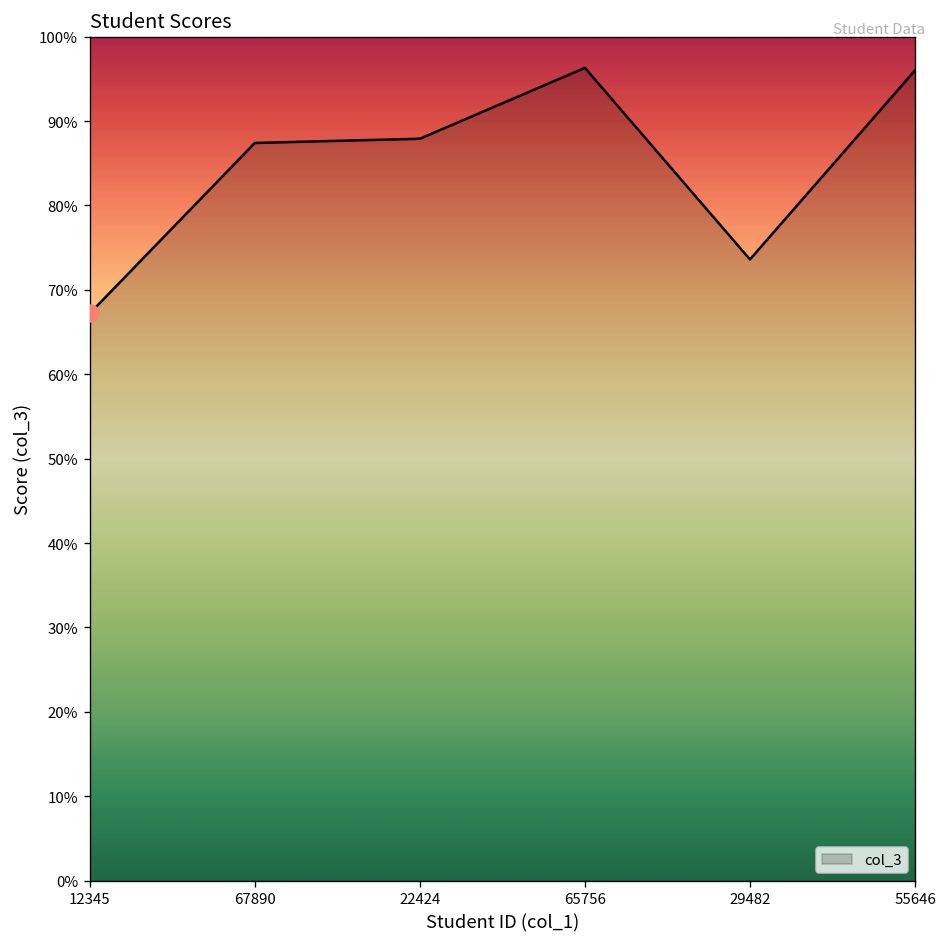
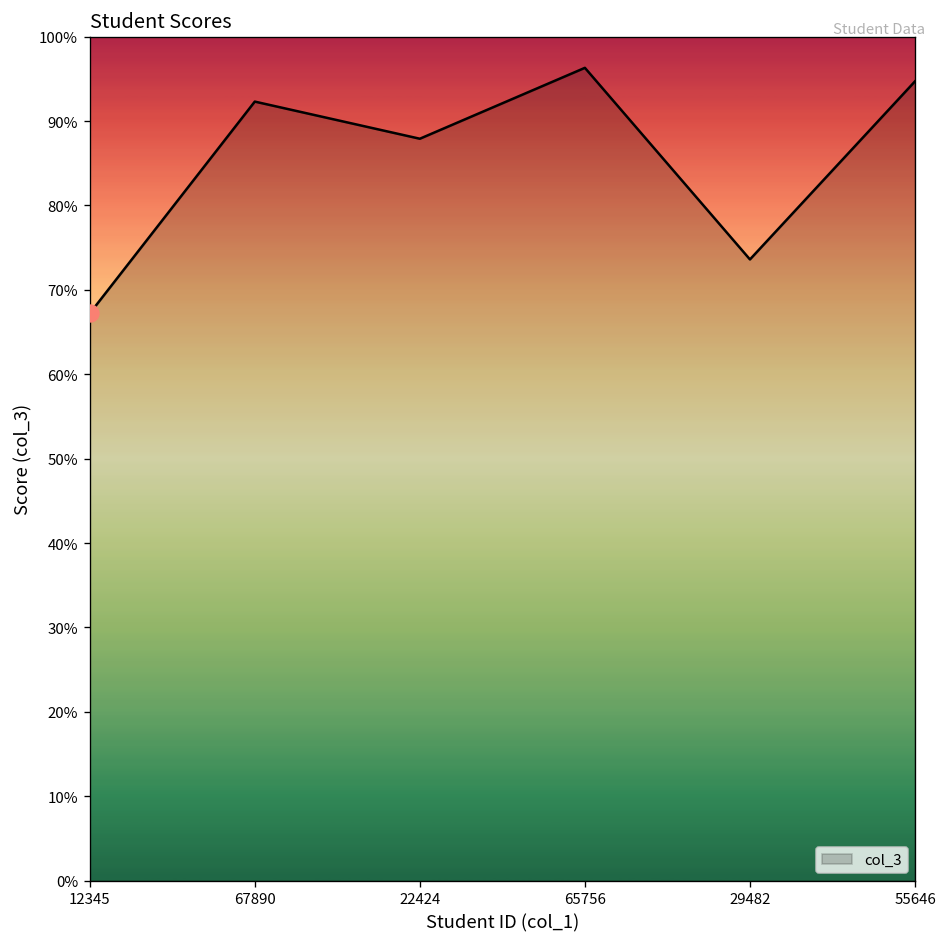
  {
    "col_3": {
-     "67890": "87%",
+     "67890": "92%",
      "22424": "88%",
      "65756": "96%",
      "29482": "74%",
-     "55646": "96%"
+     "55646": "95%"
    }
  }
